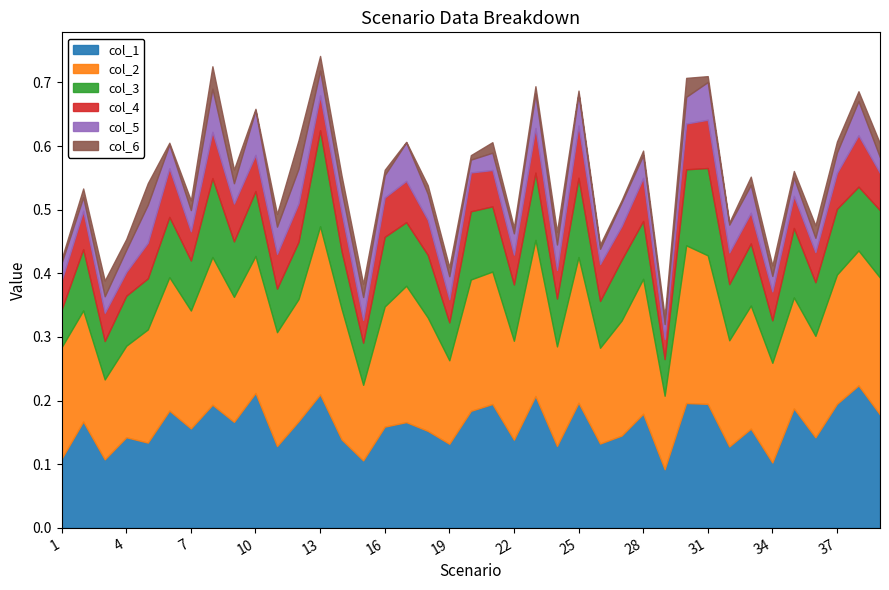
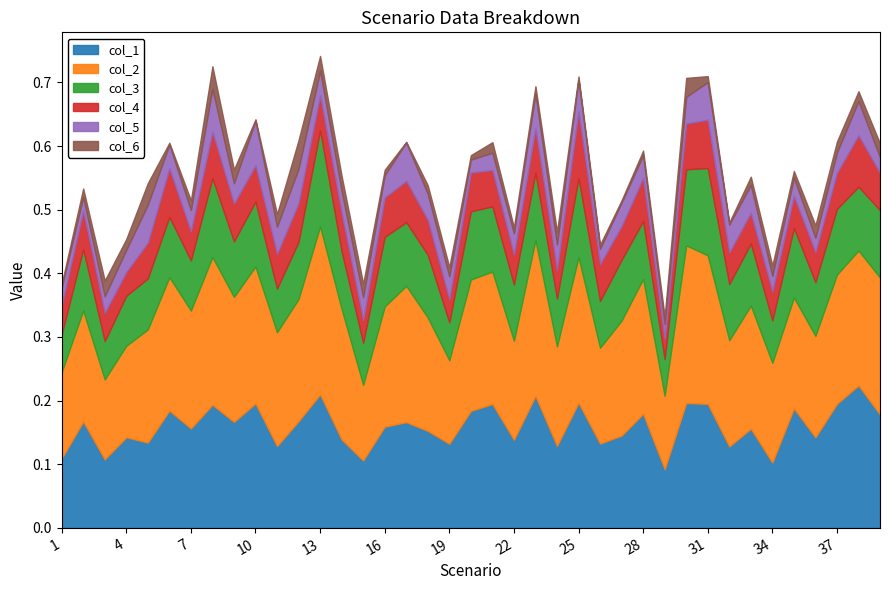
  {
    "col_1": {
      "1": 0.11,
      "4": 0.14,
      "7": 0.16,
-     "10": 0.21,
+     "10": 0.20,
      "13": 0.21,
      "16": 0.16,
      "19": 0.13,
      "22": 0.14,
      "25": 0.20,
      "28": 0.18,
      "31": 0.19,
      "34": 0.10,
      "37": 0.19
    },
    "col_2": {
-     "1": 0.18,
+     "1": 0.14,
      "4": 0.14,
      "7": 0.19,
      "10": 0.22,
      "13": 0.26,
      "16": 0.19,
      "19": 0.13,
      "22": 0.16,
      "25": 0.23,
      "28": 0.21,
      "31": 0.23,
      "34": 0.16,
      "37": 0.20
    },
    "col_3": {
      "1": 0.06,
      "4": 0.08,
      "7": 0.08,
      "10": 0.10,
      "13": 0.15,
      "16": 0.11,
      "19": 0.06,
      "22": 0.09,
      "25": 0.12,
      "28": 0.09,
      "31": 0.14,
      "34": 0.07,
      "37": 0.10
    },
    "col_4": {
      "1": 0.05,
      "4": 0.04,
      "7": 0.05,
      "10": 0.06,
      "13": 0.05,
      "16": 0.06,
      "19": 0.04,
      "22": 0.05,
-     "25": 0.08,
+     "25": 0.10,
      "28": 0.07,
      "31": 0.08,
      "34": 0.05,
      "37": 0.06
    },
    "col_5": {
      "1": 0.03,
      "4": 0.03,
      "7": 0.03,
      "13": 0.04,
      "16": 0.04,
      "19": 0.04,
      "22": 0.03,
      "25": 0.05,
      "28": 0.04,
      "31": 0.06,
      "34": 0.02,
      "37": 0.03
    },
    "col_6": {
      "1": 0.01,
      "4": 0.02,
      "7": 0.02,
      "13": 0.02,
      "16": 0.01,
      "19": 0.01,
      "22": 0.01,
      "25": 0.01,
      "28": 0.01,
      "31": 0.01,
      "34": 0.02,
      "37": 0.02
    }
  }
